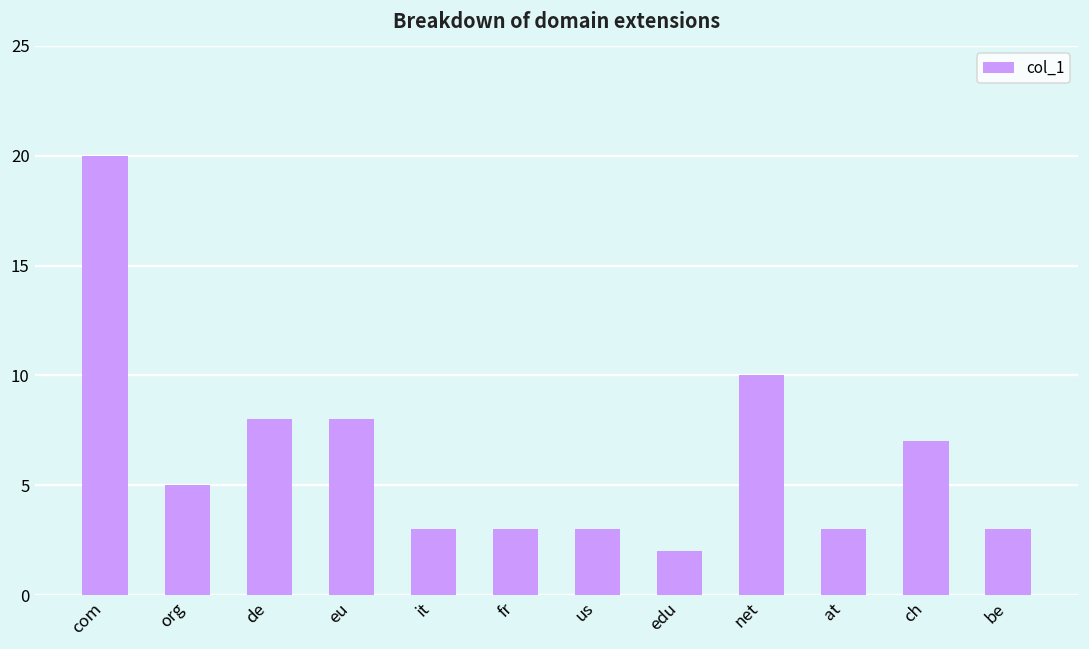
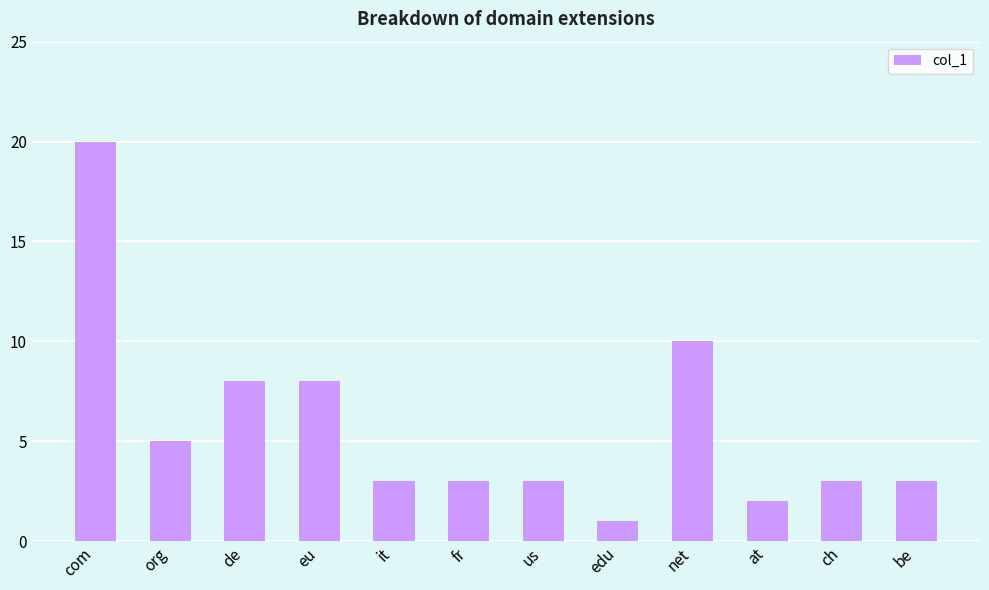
  {
    "com": 20,
    "org": 5,
    "de": 8,
    "eu": 8,
    "it": 3,
    "fr": 3,
    "us": 3,
-   "edu": 2,
+   "edu": 1,
    "net": 10,
-   "at": 3,
-   "ch": 7,
+   "at": 2,
+   "ch": 3,
    "be": 3
  }
